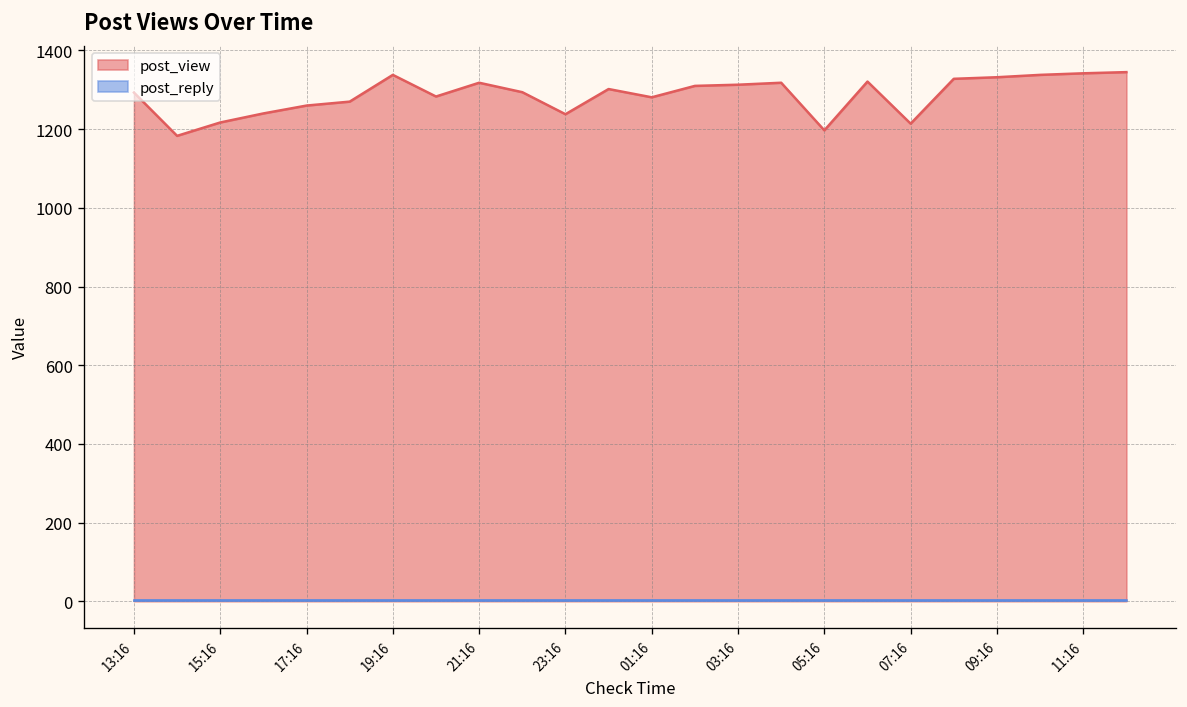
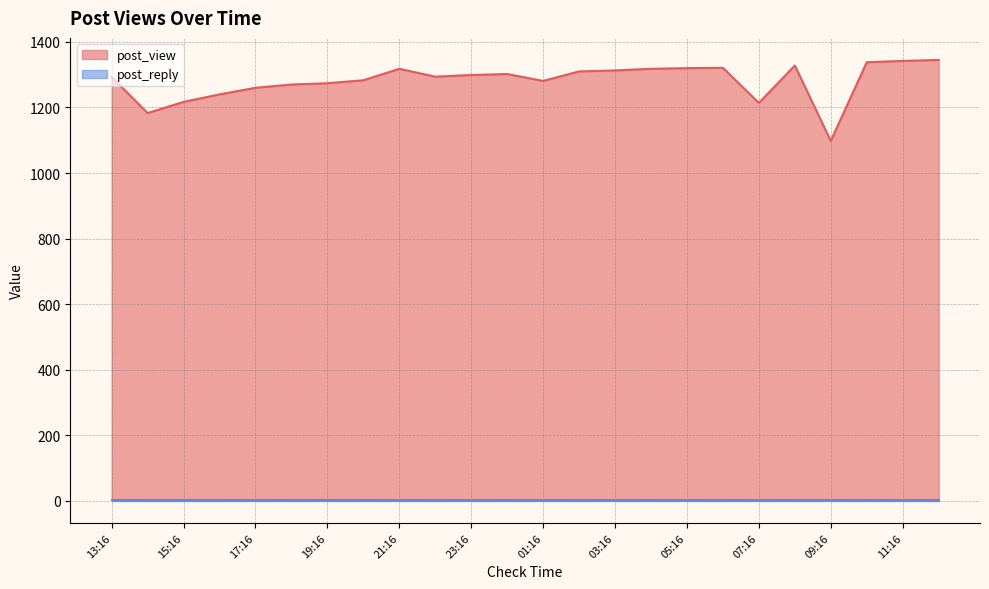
  {
    "post_view": {
      "15:16": 1220,
      "17:16": 1260,
-     "19:16": 1340,
+     "19:16": 1270,
      "21:16": 1320,
-     "23:16": 1240,
+     "23:16": 1300,
      "01:16": 1280,
      "03:16": 1310,
-     "05:16": 1200,
+     "05:16": 1320,
      "07:16": 1210,
-     "09:16": 1330,
+     "09:16": 1100,
      "11:16": 1340
    },
    "post_reply": {
      "13:16": 0,
      "15:16": 0,
      "17:16": 0,
      "19:16": 0,
      "21:16": 0,
      "23:16": 0,
      "01:16": 0,
      "03:16": 0,
      "05:16": 0,
      "07:16": 0,
      "09:16": 0,
      "11:16": 0
    }
  }
